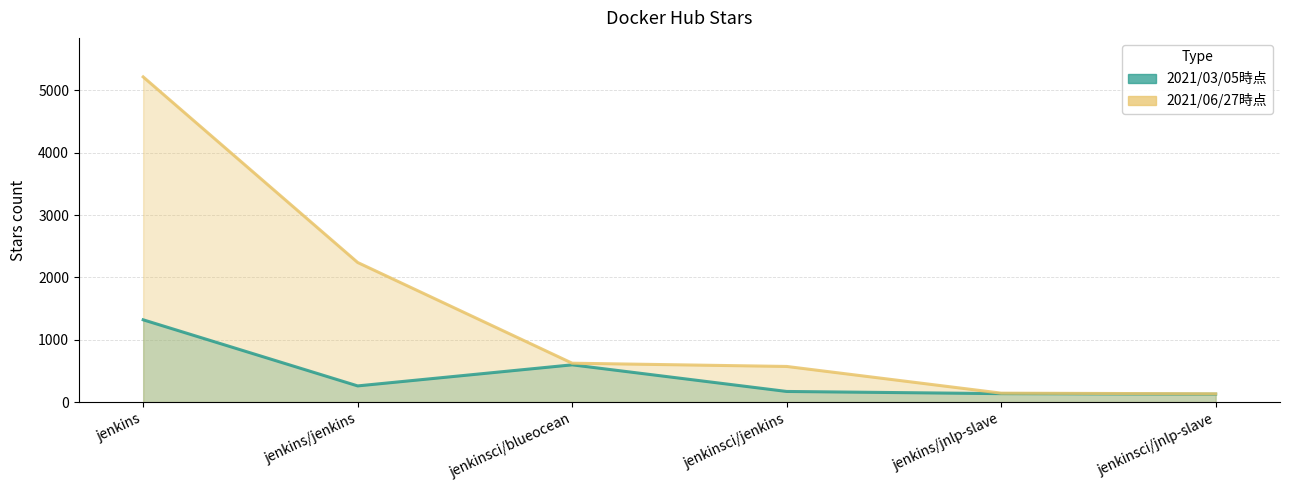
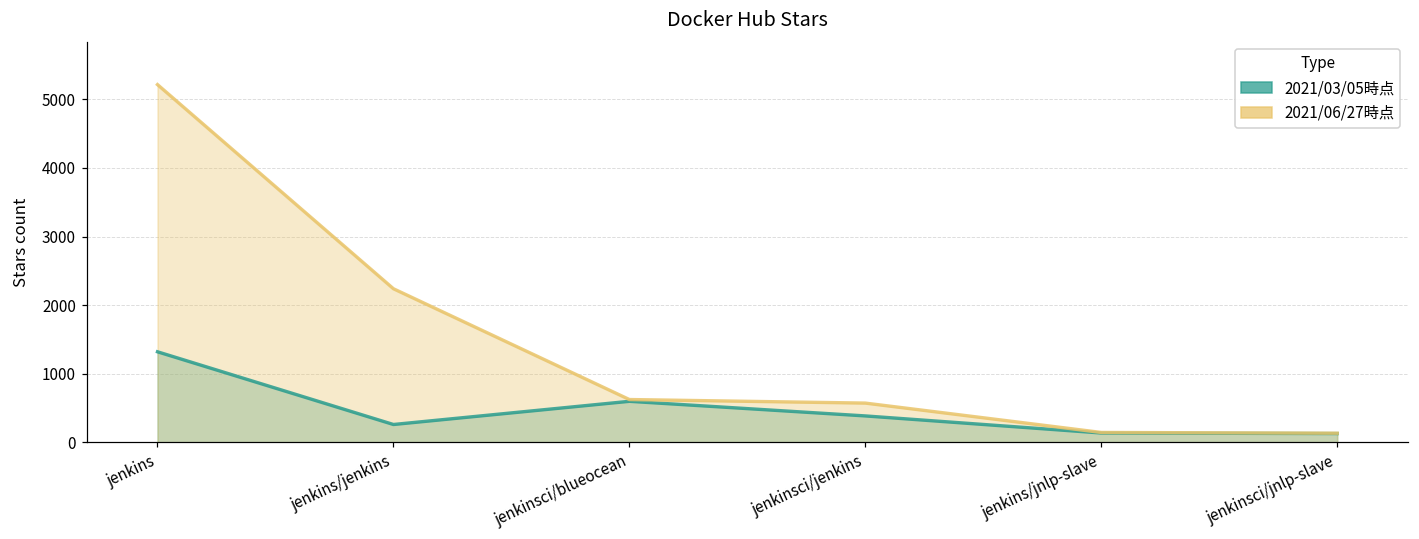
  {
    "2021/03/05時点": {
      "jenkins": 1300,
      "jenkins/jenkins": 300,
-     "jenkinsci/jenkins": 200
+     "jenkinsci/jenkins": 400
    },
    "2021/06/27時点": {
      "jenkins": 5200,
      "jenkins/jenkins": 2200,
      "jenkinsci/jenkins": 600
    }
  }
